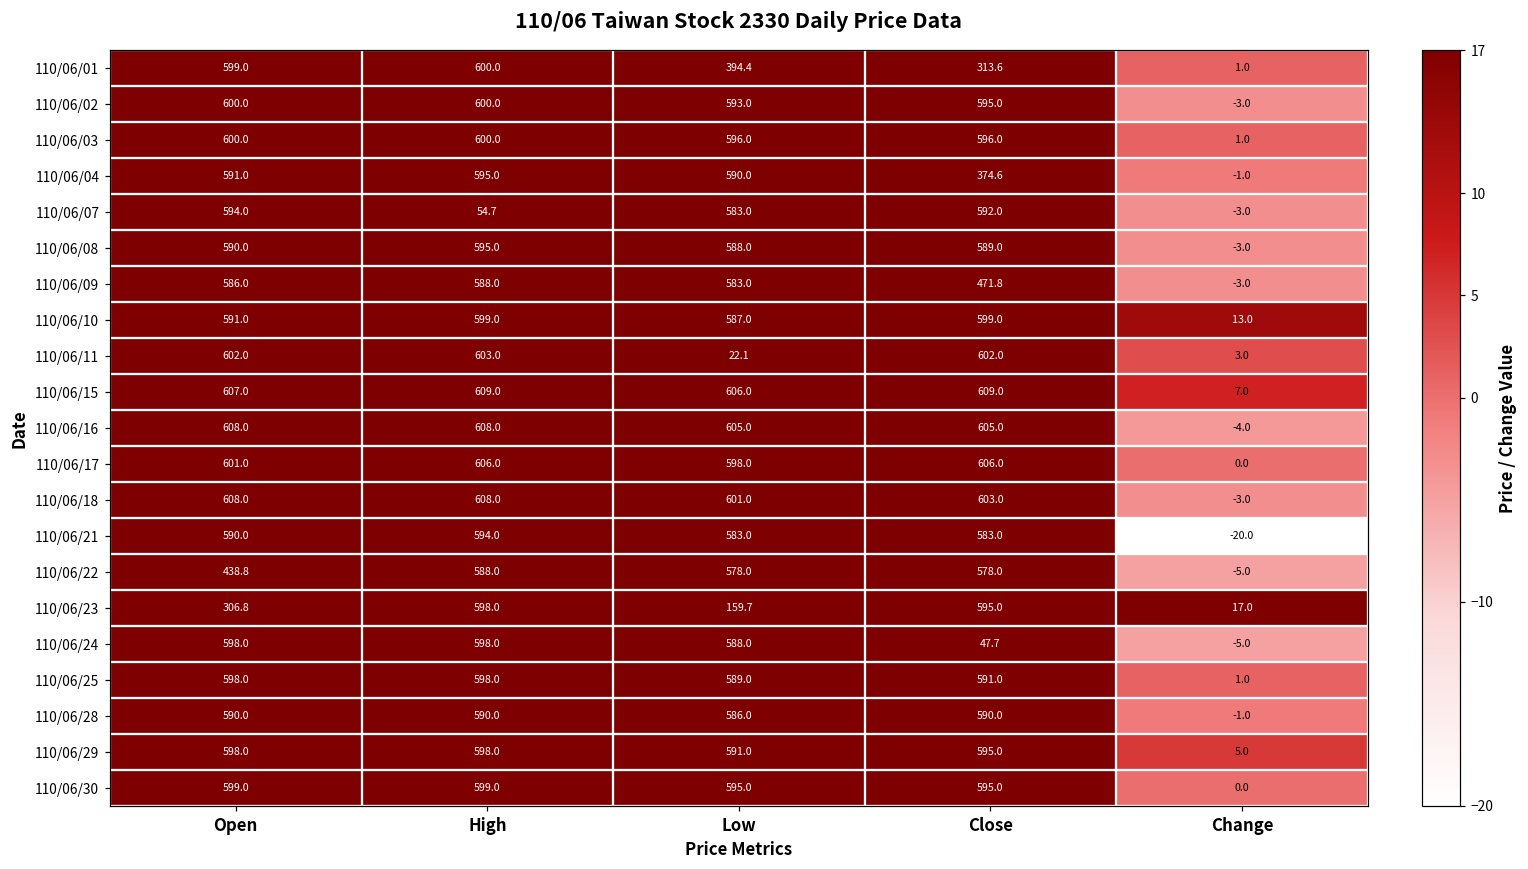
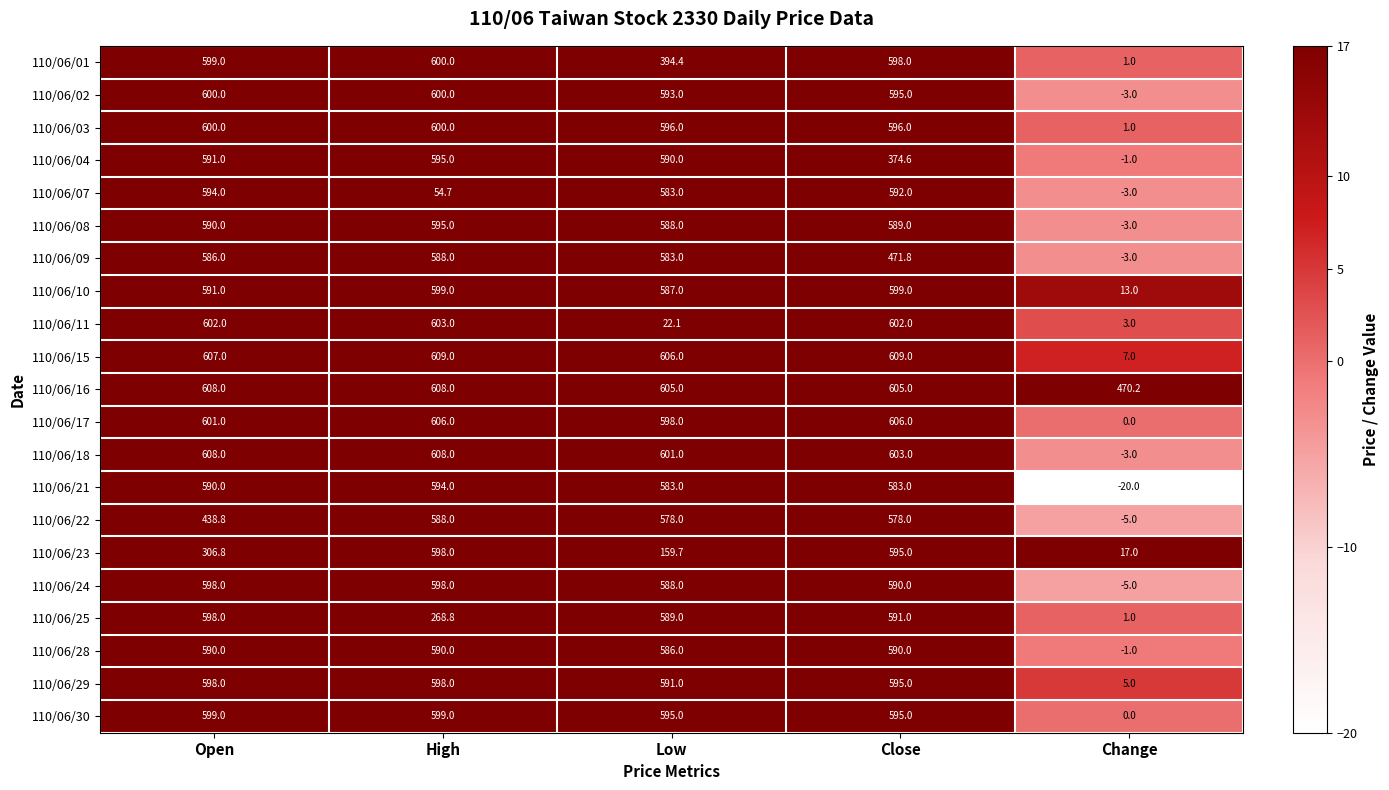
  {
    "110/06/01": {
      "Open": 599.0,
      "High": 600.0,
      "Low": 394.4,
-     "Close": 313.6,
+     "Close": 598.0,
      "Change": 1.0
    },
    "110/06/02": {
      "Open": 600.0,
      "High": 600.0,
      "Low": 593.0,
      "Close": 595.0,
      "Change": -3.0
    },
    "110/06/03": {
      "Open": 600.0,
      "High": 600.0,
      "Low": 596.0,
      "Close": 596.0,
      "Change": 1.0
    },
    "110/06/04": {
      "Open": 591.0,
      "High": 595.0,
      "Low": 590.0,
      "Close": 374.6,
      "Change": -1.0
    },
    "110/06/07": {
      "Open": 594.0,
      "High": 54.7,
      "Low": 583.0,
      "Close": 592.0,
      "Change": -3.0
    },
    "110/06/08": {
      "Open": 590.0,
      "High": 595.0,
      "Low": 588.0,
      "Close": 589.0,
      "Change": -3.0
    },
    "110/06/09": {
      "Open": 586.0,
      "High": 588.0,
      "Low": 583.0,
      "Close": 471.8,
      "Change": -3.0
    },
    "110/06/10": {
      "Open": 591.0,
      "High": 599.0,
      "Low": 587.0,
      "Close": 599.0,
      "Change": 13.0
    },
    "110/06/11": {
      "Open": 602.0,
      "High": 603.0,
      "Low": 22.1,
      "Close": 602.0,
      "Change": 3.0
    },
    "110/06/15": {
      "Open": 607.0,
      "High": 609.0,
      "Low": 606.0,
      "Close": 609.0,
      "Change": 7.0
    },
    "110/06/16": {
      "Open": 608.0,
      "High": 608.0,
      "Low": 605.0,
      "Close": 605.0,
-     "Change": -4.0
+     "Change": 470.2
    },
    "110/06/17": {
      "Open": 601.0,
      "High": 606.0,
      "Low": 598.0,
      "Close": 606.0,
      "Change": 0.0
    },
    "110/06/18": {
      "Open": 608.0,
      "High": 608.0,
      "Low": 601.0,
      "Close": 603.0,
      "Change": -3.0
    },
    "110/06/21": {
      "Open": 590.0,
      "High": 594.0,
      "Low": 583.0,
      "Close": 583.0,
      "Change": -20.0
    },
    "110/06/22": {
      "Open": 438.8,
      "High": 588.0,
      "Low": 578.0,
      "Close": 578.0,
      "Change": -5.0
    },
    "110/06/23": {
      "Open": 306.8,
      "High": 598.0,
      "Low": 159.7,
      "Close": 595.0,
      "Change": 17.0
    },
    "110/06/24": {
      "Open": 598.0,
      "High": 598.0,
      "Low": 588.0,
-     "Close": 47.7,
+     "Close": 590.0,
      "Change": -5.0
    },
    "110/06/25": {
      "Open": 598.0,
-     "High": 598.0,
+     "High": 268.8,
      "Low": 589.0,
      "Close": 591.0,
      "Change": 1.0
    },
    "110/06/28": {
      "Open": 590.0,
      "High": 590.0,
      "Low": 586.0,
      "Close": 590.0,
      "Change": -1.0
    },
    "110/06/29": {
      "Open": 598.0,
      "High": 598.0,
      "Low": 591.0,
      "Close": 595.0,
      "Change": 5.0
    },
    "110/06/30": {
      "Open": 599.0,
      "High": 599.0,
      "Low": 595.0,
      "Close": 595.0,
      "Change": 0.0
    }
  }
